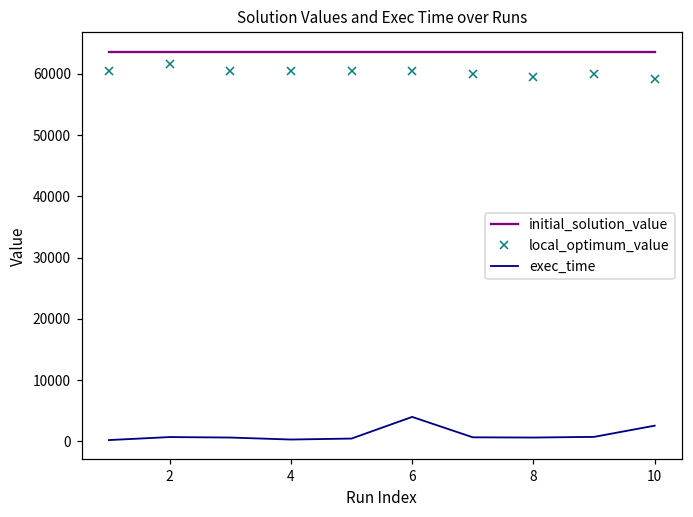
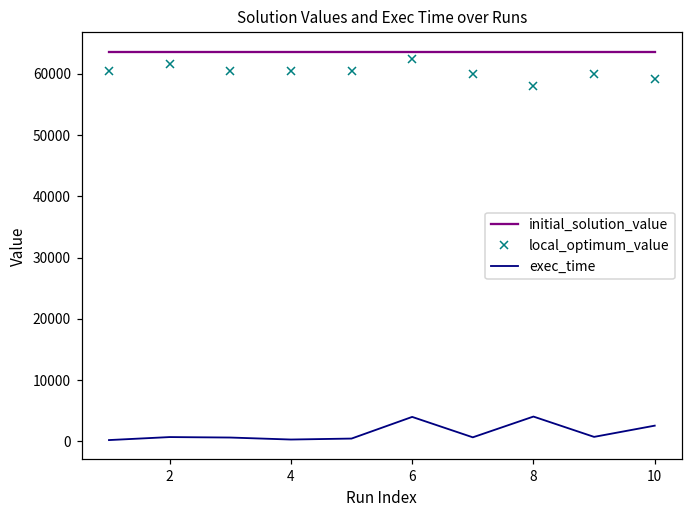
  {
    "initial_solution_value": {
      "2": 64000,
      "4": 64000,
      "6": 64000,
      "8": 64000,
      "10": 64000
    },
    "local_optimum_value": {
      "2": 62000,
      "4": 60000,
-     "6": 60000,
-     "8": 60000,
+     "6": 63000,
+     "8": 58000,
      "10": 59000
    },
    "exec_time": {
      "2": 1000,
      "4": 0,
      "6": 4000,
-     "8": 1000,
+     "8": 4000,
      "10": 3000
    }
  }
